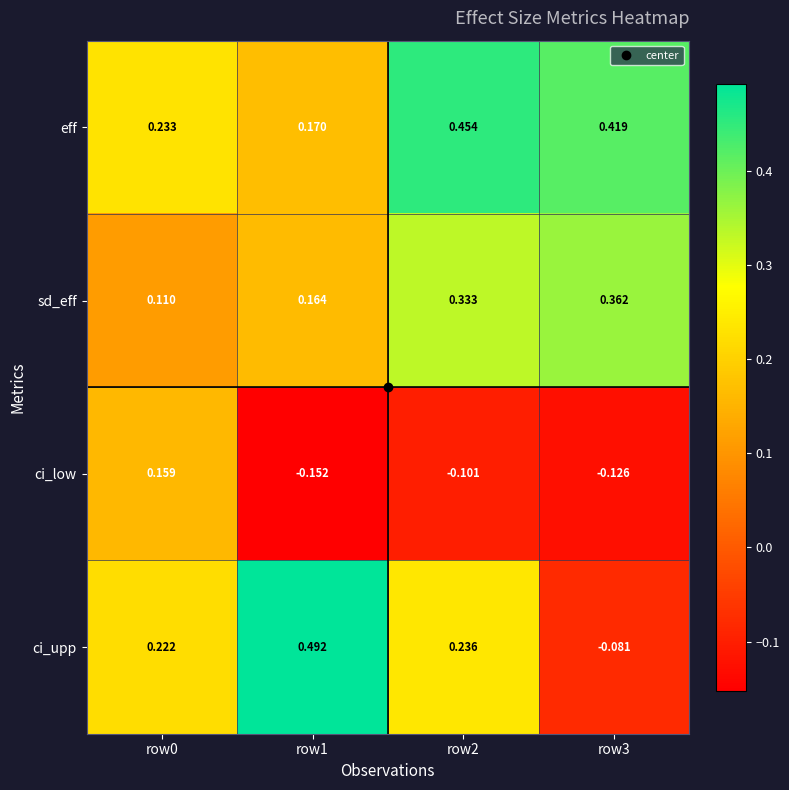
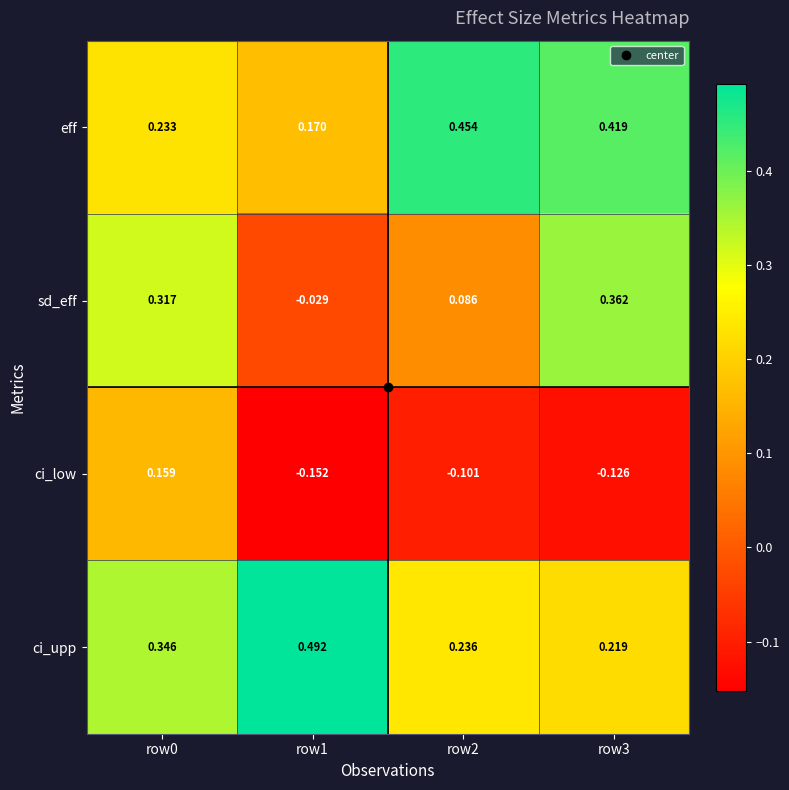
  {
    "eff": {
      "row0": 0.233,
      "row1": 0.170,
      "row2": 0.454,
      "row3": 0.419
    },
    "sd_eff": {
-     "row0": 0.110,
-     "row1": 0.164,
-     "row2": 0.333,
+     "row0": 0.317,
+     "row1": -0.029,
+     "row2": 0.086,
      "row3": 0.362
    },
    "ci_low": {
      "row0": 0.159,
      "row1": -0.152,
      "row2": -0.101,
      "row3": -0.126
    },
    "ci_upp": {
-     "row0": 0.222,
+     "row0": 0.346,
      "row1": 0.492,
      "row2": 0.236,
-     "row3": -0.081
+     "row3": 0.219
    }
  }
